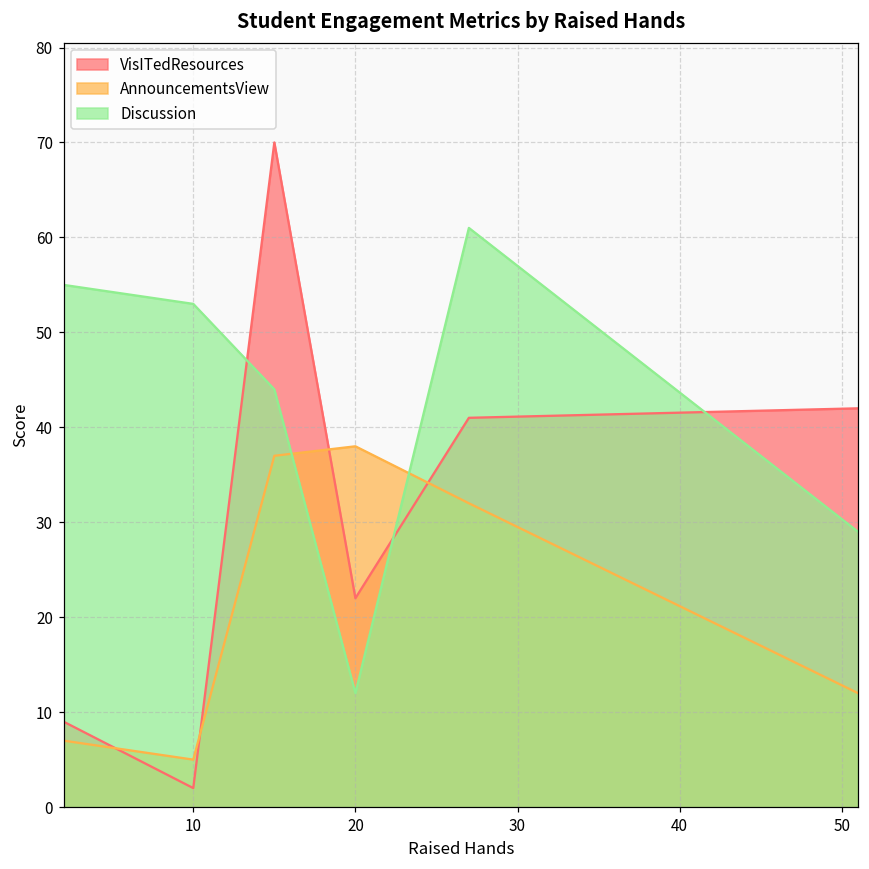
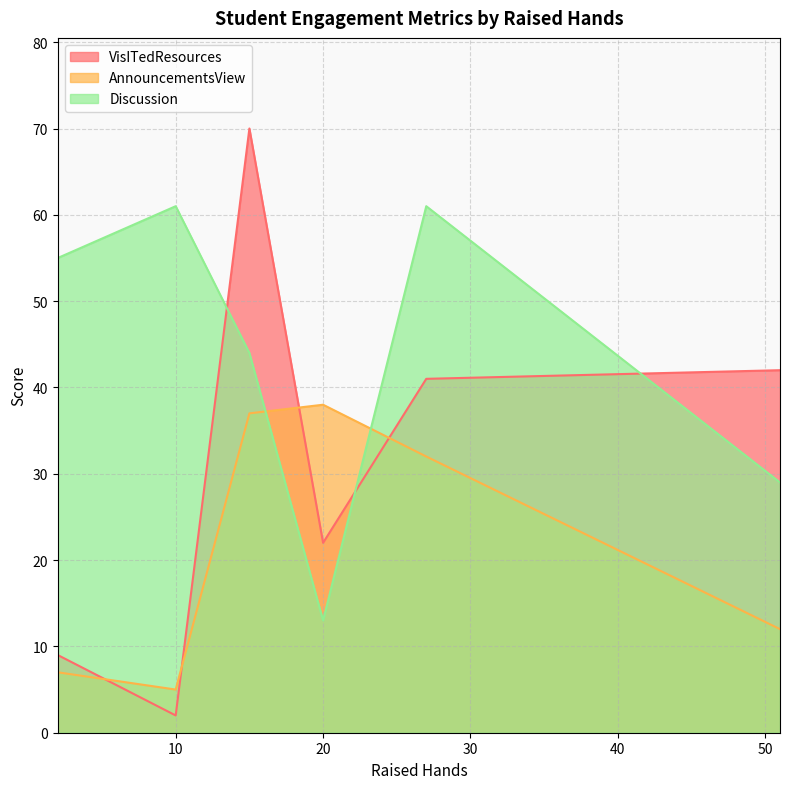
  {
    "VisITedResources": {
      "10": 2,
      "20": 22
    },
    "AnnouncementsView": {
      "10": 5,
      "20": 38
    },
    "Discussion": {
-     "10": 53,
-     "20": 12
+     "10": 61,
+     "20": 13
    }
  }
